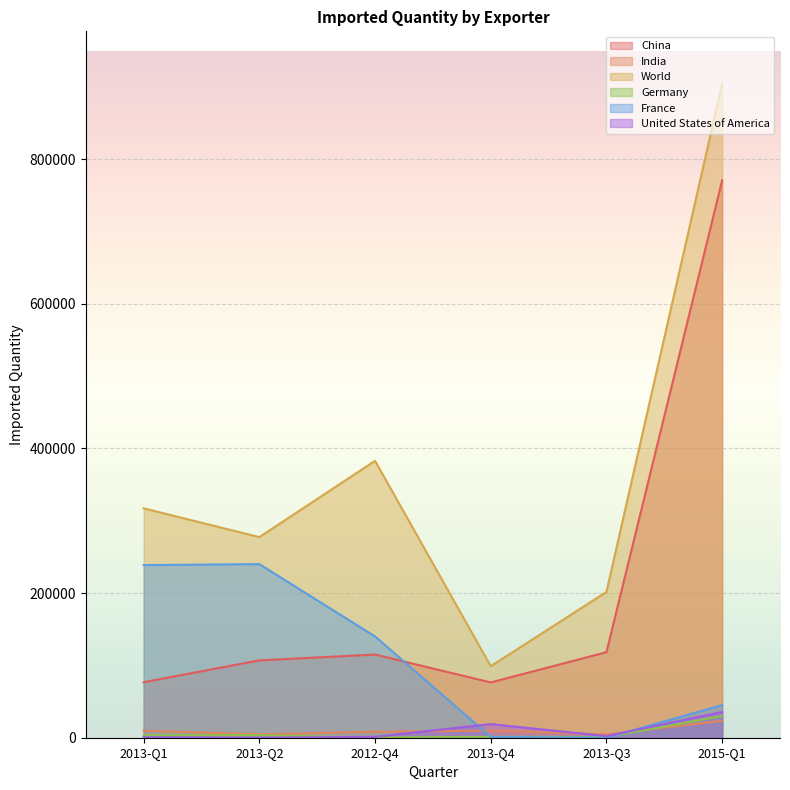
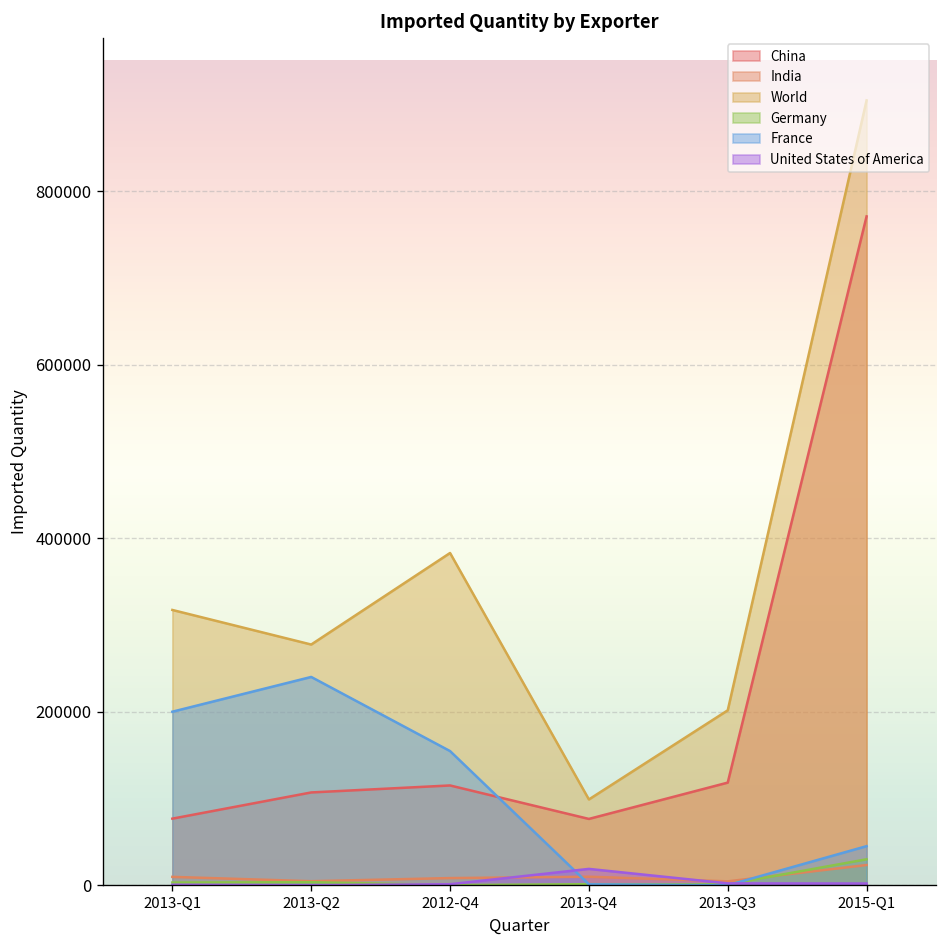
  {
    "France": {
-     "2013-Q1": 240000,
+     "2013-Q1": 200000,
      "2013-Q2": 240000,
-     "2012-Q4": 140000,
+     "2012-Q4": 150000,
      "2015-Q1": 50000
    },
    "United States of America": {
      "2013-Q4": 20000,
-     "2015-Q1": 40000
+     "2015-Q1": 0
    }
  }
